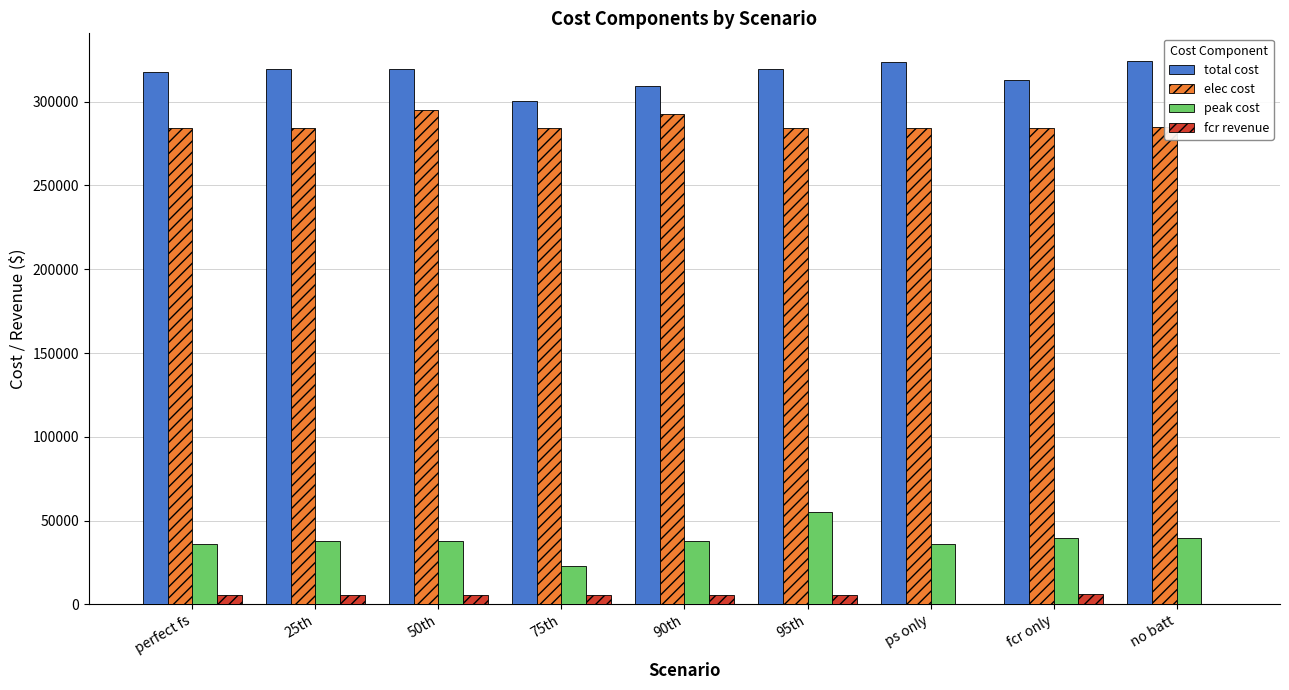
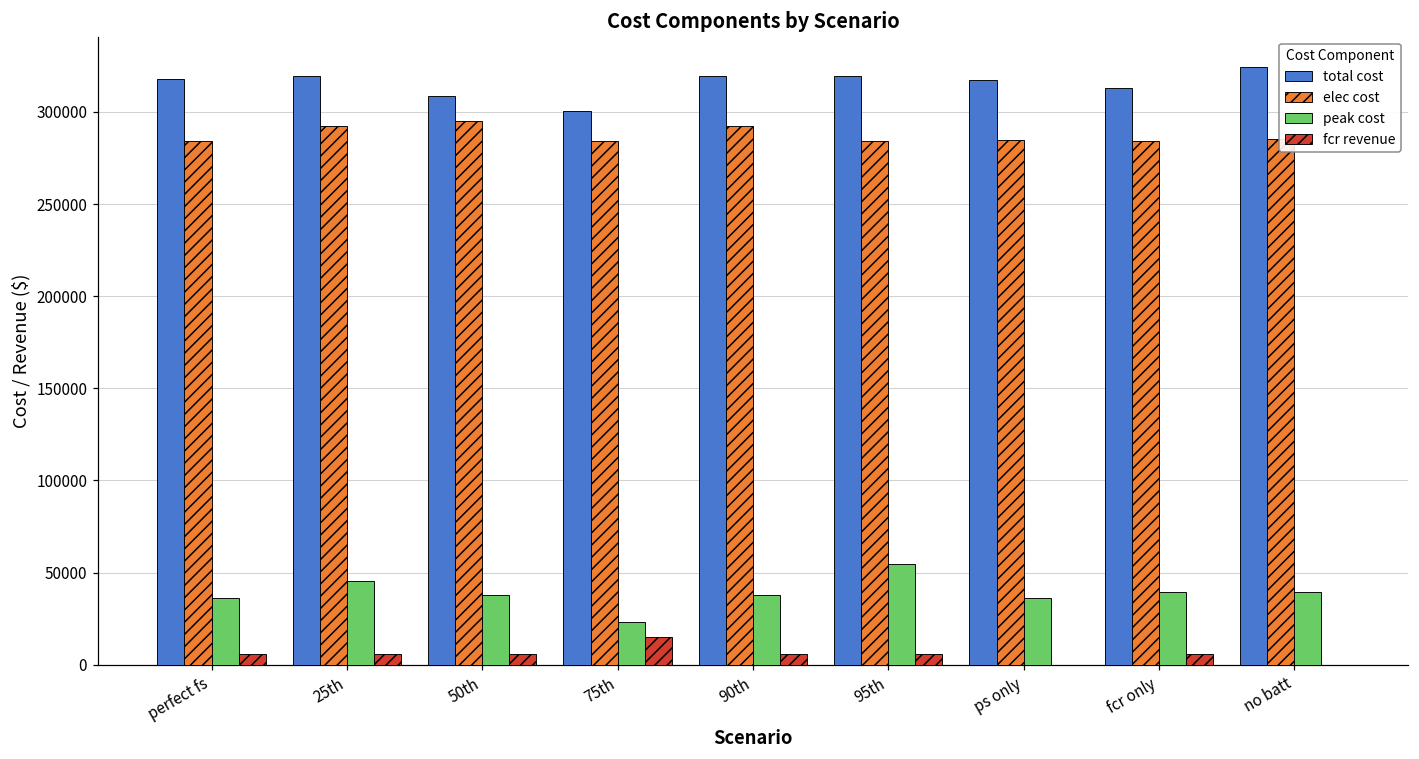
  {
    "total cost": {
      "perfect fs": 318000,
      "25th": 319000,
-     "50th": 319000,
+     "50th": 308000,
      "75th": 301000,
-     "90th": 309000,
+     "90th": 319000,
      "95th": 319000,
-     "ps only": 323000,
+     "ps only": 317000,
      "fcr only": 313000,
      "no batt": 325000
    },
    "elec cost": {
      "perfect fs": 284000,
-     "25th": 284000,
+     "25th": 293000,
      "50th": 295000,
      "75th": 284000,
      "90th": 292000,
      "95th": 284000,
      "ps only": 284000,
      "fcr only": 284000
    },
    "peak cost": {
      "perfect fs": 36000,
-     "25th": 38000,
+     "25th": 46000,
      "50th": 38000,
      "75th": 23000,
      "90th": 38000,
      "95th": 55000,
      "ps only": 36000,
      "fcr only": 40000,
      "no batt": 40000
    },
    "fcr revenue": {
      "perfect fs": 6000,
      "25th": 6000,
      "50th": 6000,
-     "75th": 6000,
+     "75th": 15000,
      "90th": 6000,
      "95th": 6000,
      "ps only": 0,
      "fcr only": 6000,
      "no batt": 0
    }
  }
